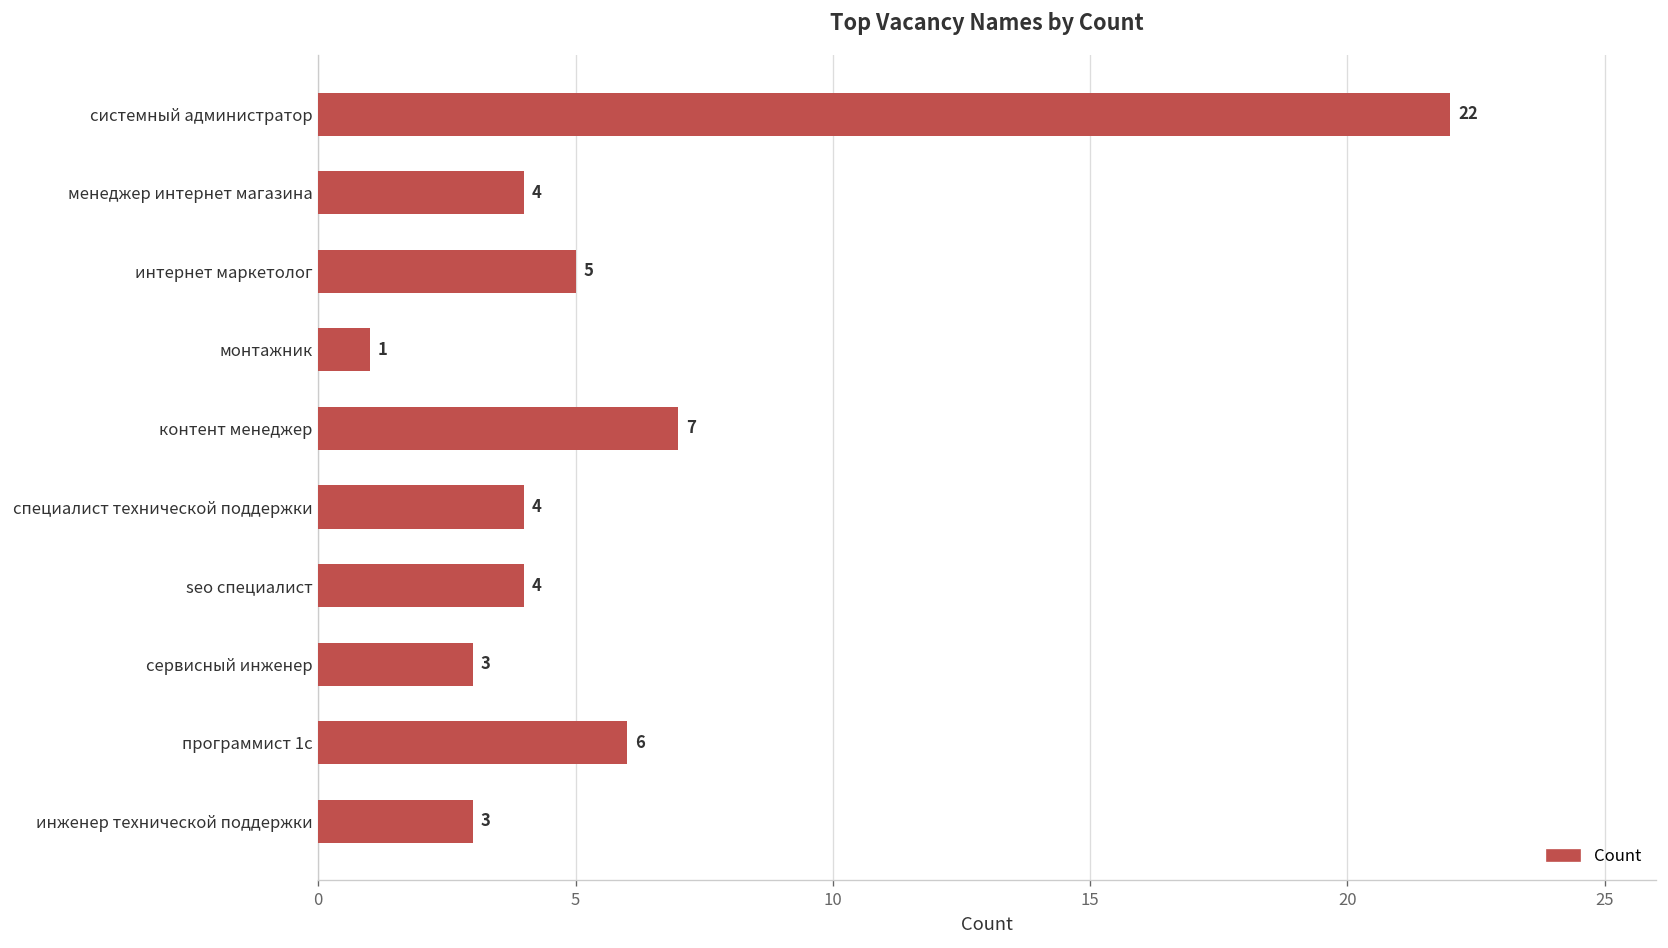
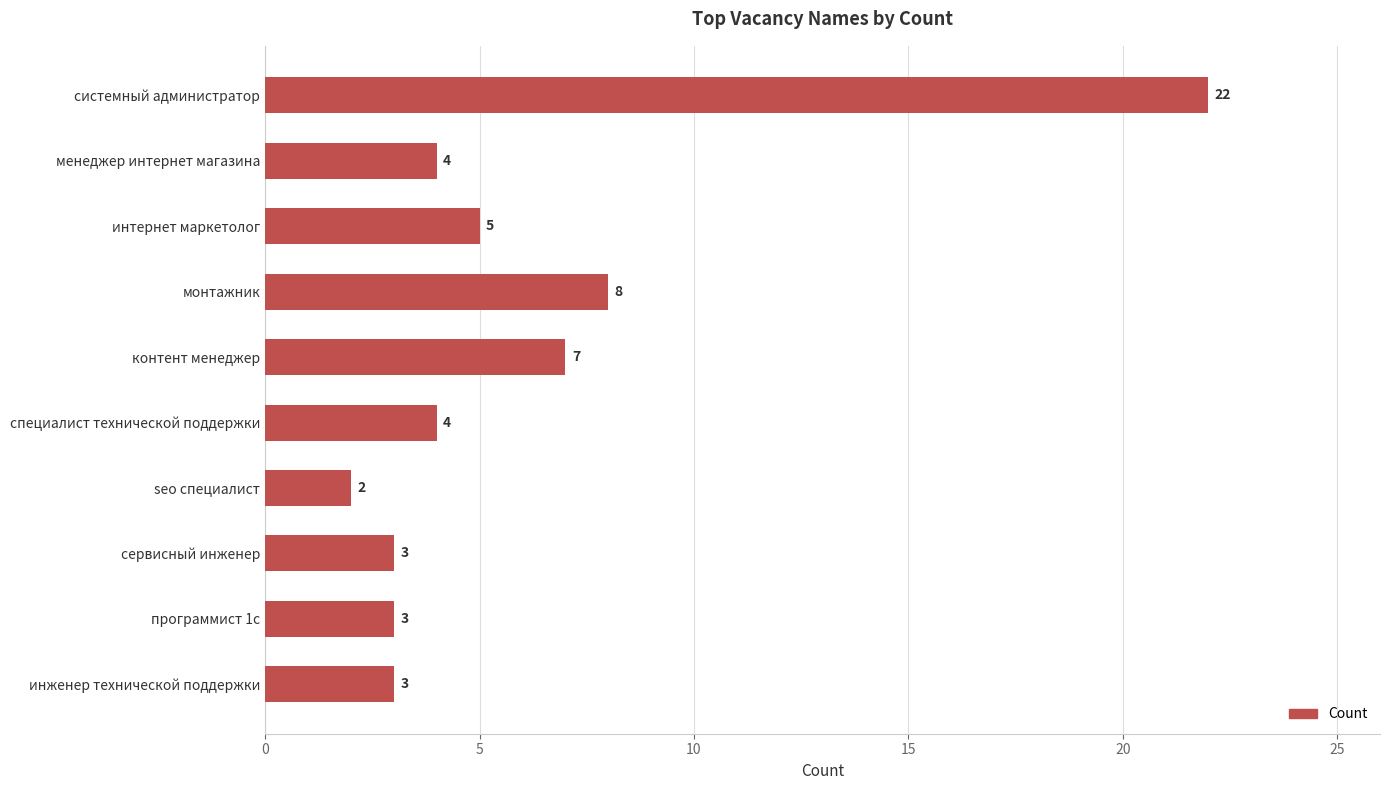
  {
    "системный администратор": 22,
    "менеджер интернет магазина": 4,
    "интернет маркетолог": 5,
-   "монтажник": 1,
+   "монтажник": 8,
    "контент менеджер": 7,
    "специалист технической поддержки": 4,
-   "seo специалист": 4,
+   "seo специалист": 2,
    "сервисный инженер": 3,
-   "программист 1с": 6,
+   "программист 1с": 3,
    "инженер технической поддержки": 3
  }
